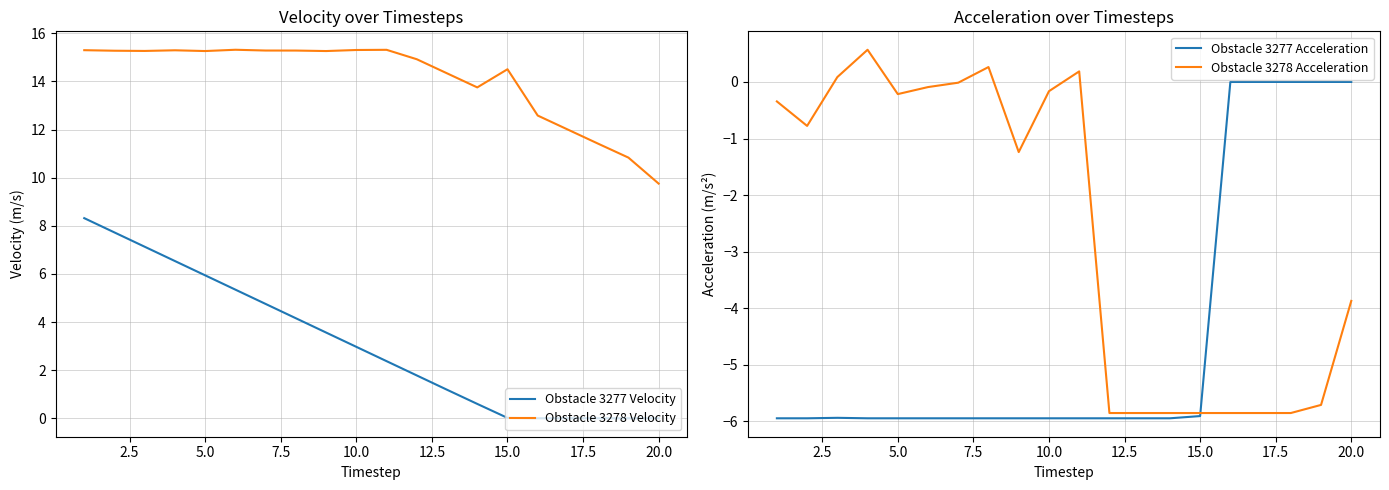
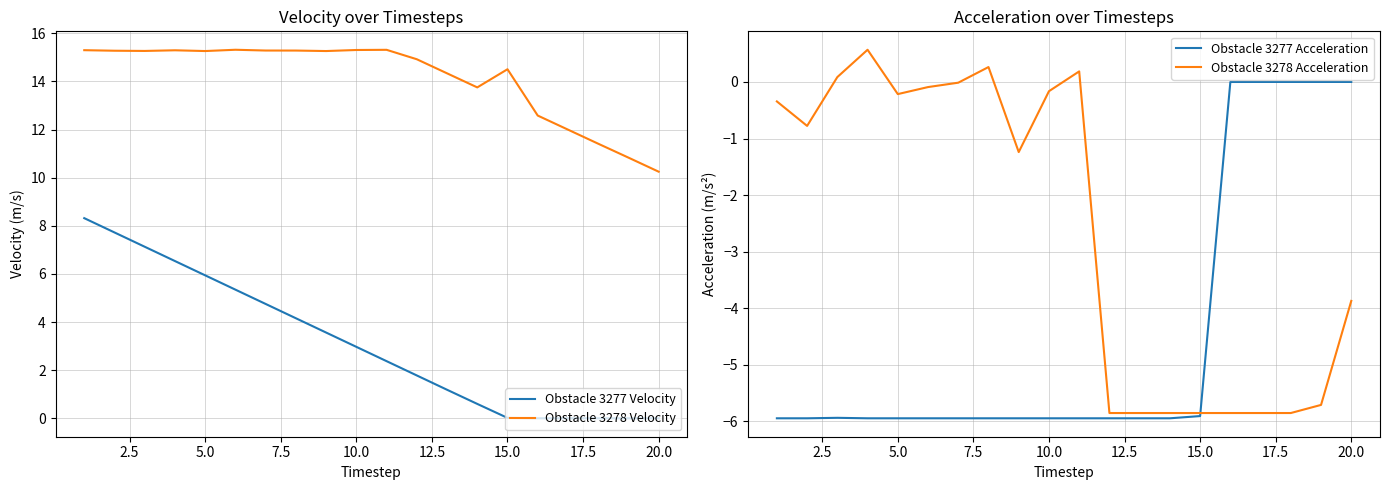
  {
    "Velocity over Timesteps": {
      "Obstacle 3277 Velocity": {
        "5.0": 5.9,
        "10.0": 3.0
      },
      "Obstacle 3278 Velocity": {
        "5.0": 15.3,
        "10.0": 15.3,
        "15.0": 14.5,
-       "20.0": 9.8
+       "20.0": 10.2
      }
    },
    "Acceleration over Timesteps": {
      "Obstacle 3277 Acceleration": {
        "5.0": -5.9,
        "10.0": -5.9,
        "15.0": -5.9,
        "20.0": 0.0
      },
      "Obstacle 3278 Acceleration": {
        "5.0": -0.2,
        "10.0": -0.2,
        "15.0": -5.9,
        "20.0": -3.9
      }
    }
  }
